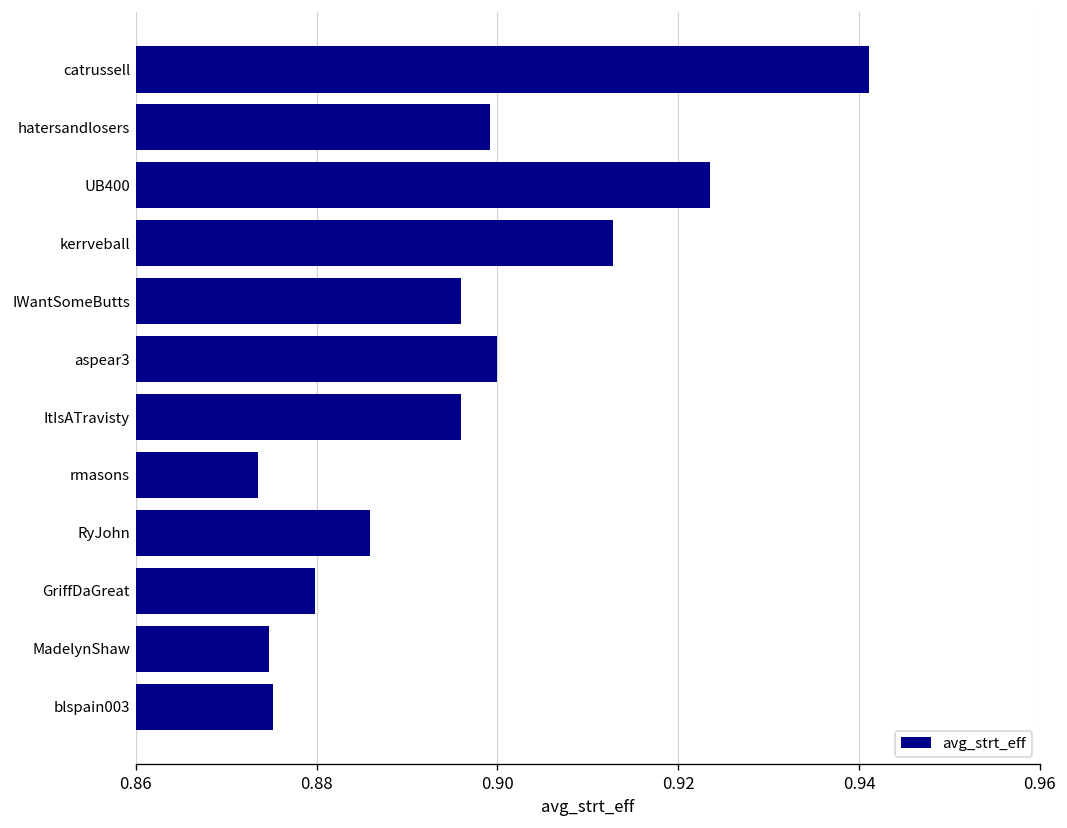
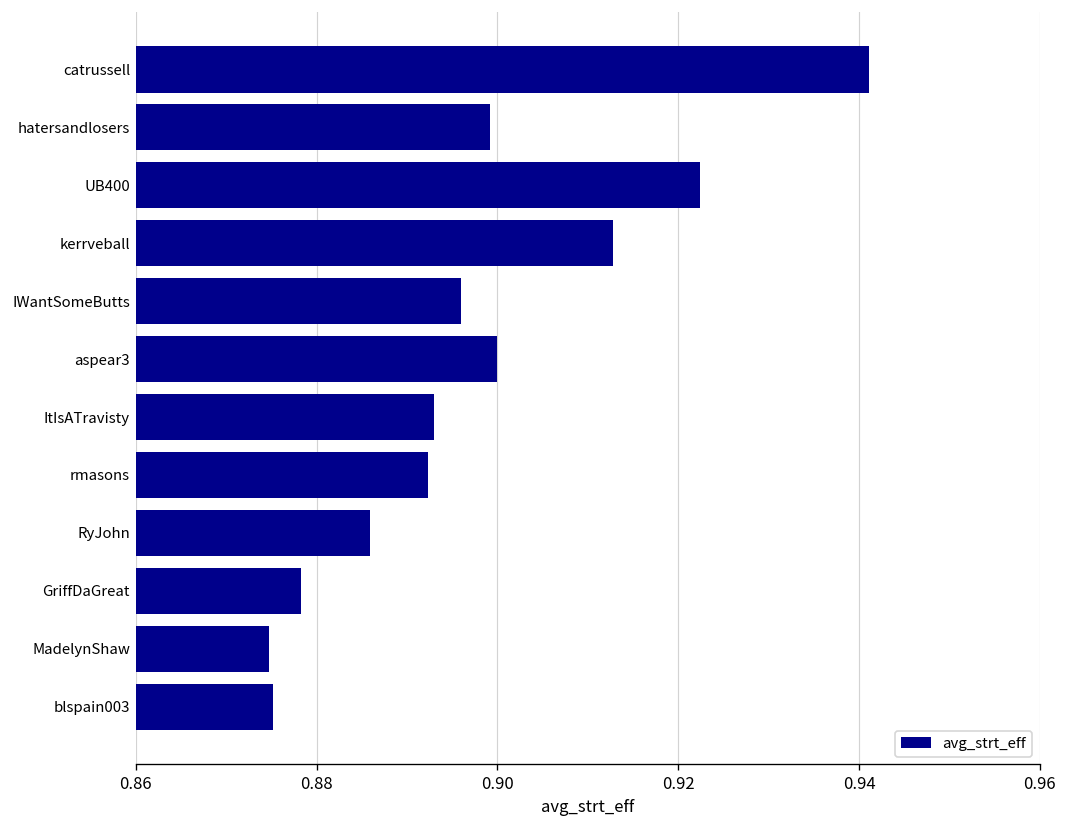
  {
    "catrussell": 0.941,
    "hatersandlosers": 0.899,
-   "UB400": 0.924,
+   "UB400": 0.922,
    "kerrveball": 0.913,
    "IWantSomeButts": 0.896,
    "aspear3": 0.900,
-   "ItIsATravisty": 0.896,
-   "rmasons": 0.874,
+   "ItIsATravisty": 0.893,
+   "rmasons": 0.892,
    "RyJohn": 0.886,
-   "GriffDaGreat": 0.880,
+   "GriffDaGreat": 0.878,
    "MadelynShaw": 0.875,
    "blspain003": 0.875
  }
